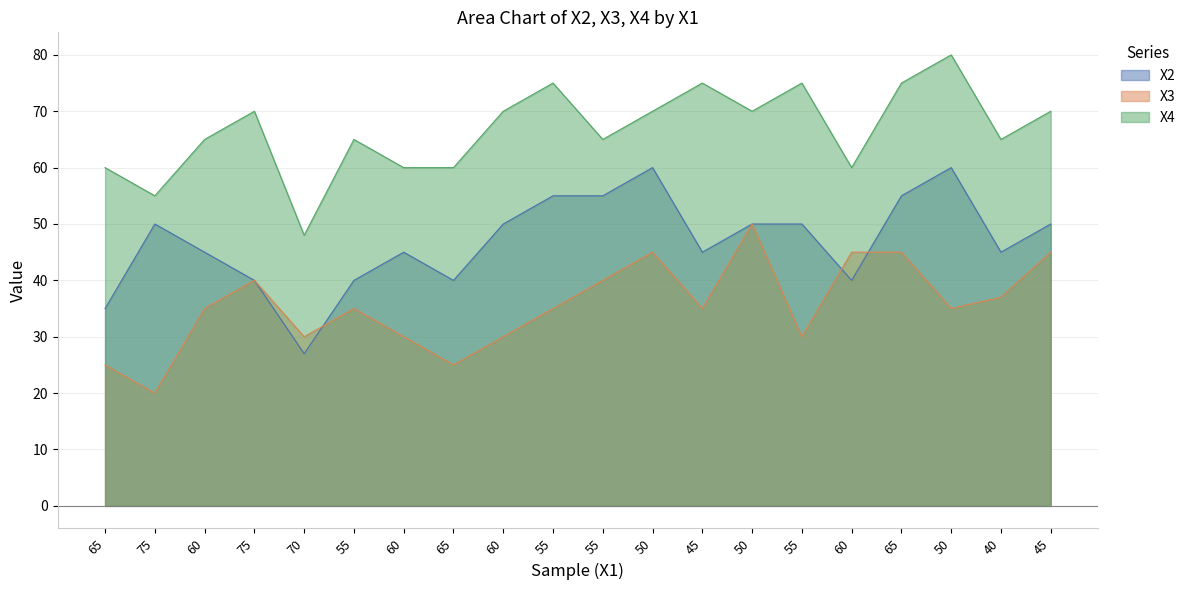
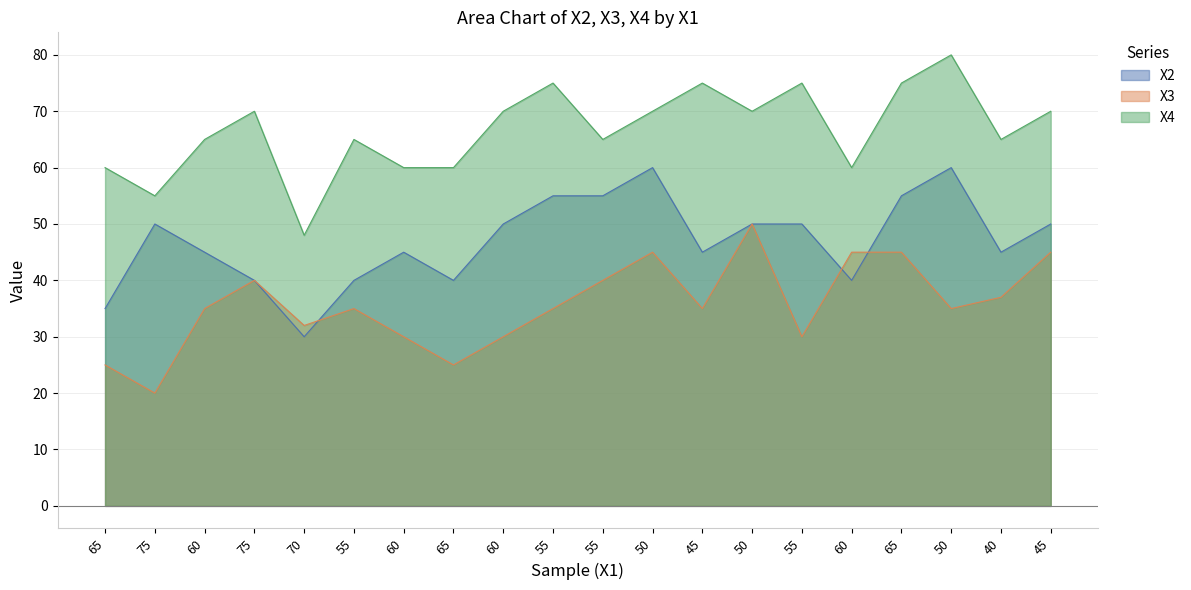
  {
    "X2": {
-     "70": 27,
+     "70": 30,
      "40": 45
    },
    "X3": {
-     "70": 30,
+     "70": 32,
      "40": 37
    },
    "X4": {
      "70": 48,
      "40": 65
    }
  }
